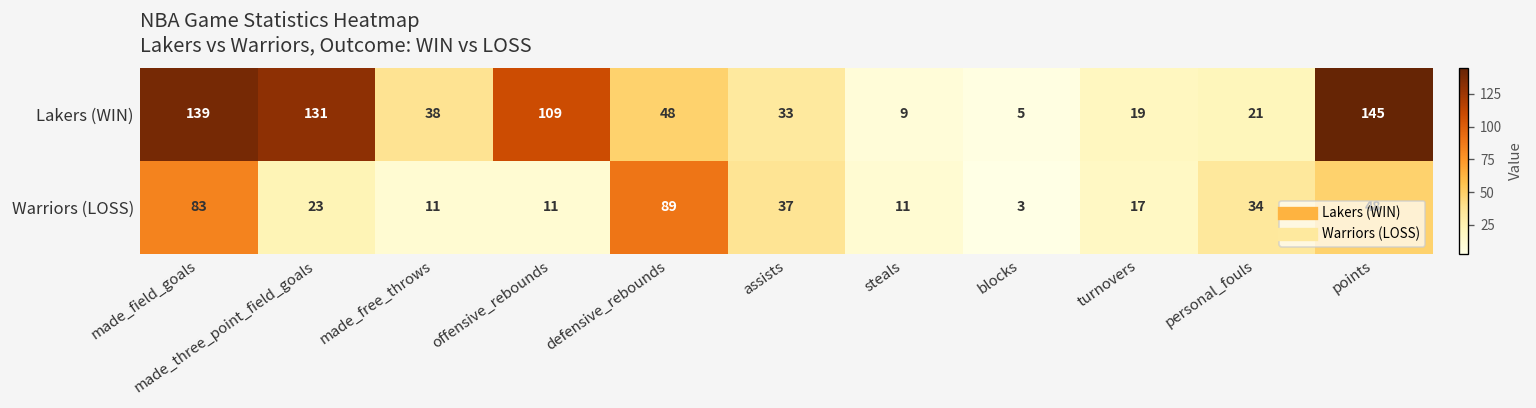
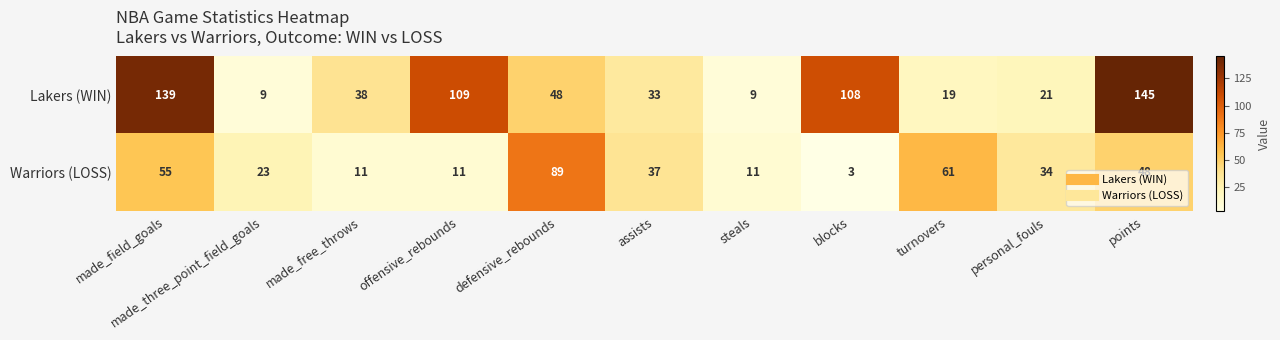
  {
    "Lakers (WIN)": {
      "made_field_goals": 139,
-     "made_three_point_field_goals": 131,
+     "made_three_point_field_goals": 9,
      "made_free_throws": 38,
      "offensive_rebounds": 109,
      "defensive_rebounds": 48,
      "assists": 33,
      "steals": 9,
-     "blocks": 5,
+     "blocks": 108,
      "turnovers": 19,
      "personal_fouls": 21,
      "points": 145
    },
    "Warriors (LOSS)": {
-     "made_field_goals": 83,
+     "made_field_goals": 55,
      "made_three_point_field_goals": 23,
      "made_free_throws": 11,
      "offensive_rebounds": 11,
      "defensive_rebounds": 89,
      "assists": 37,
      "steals": 11,
      "blocks": 3,
-     "turnovers": 17,
+     "turnovers": 61,
      "personal_fouls": 34
    }
  }
